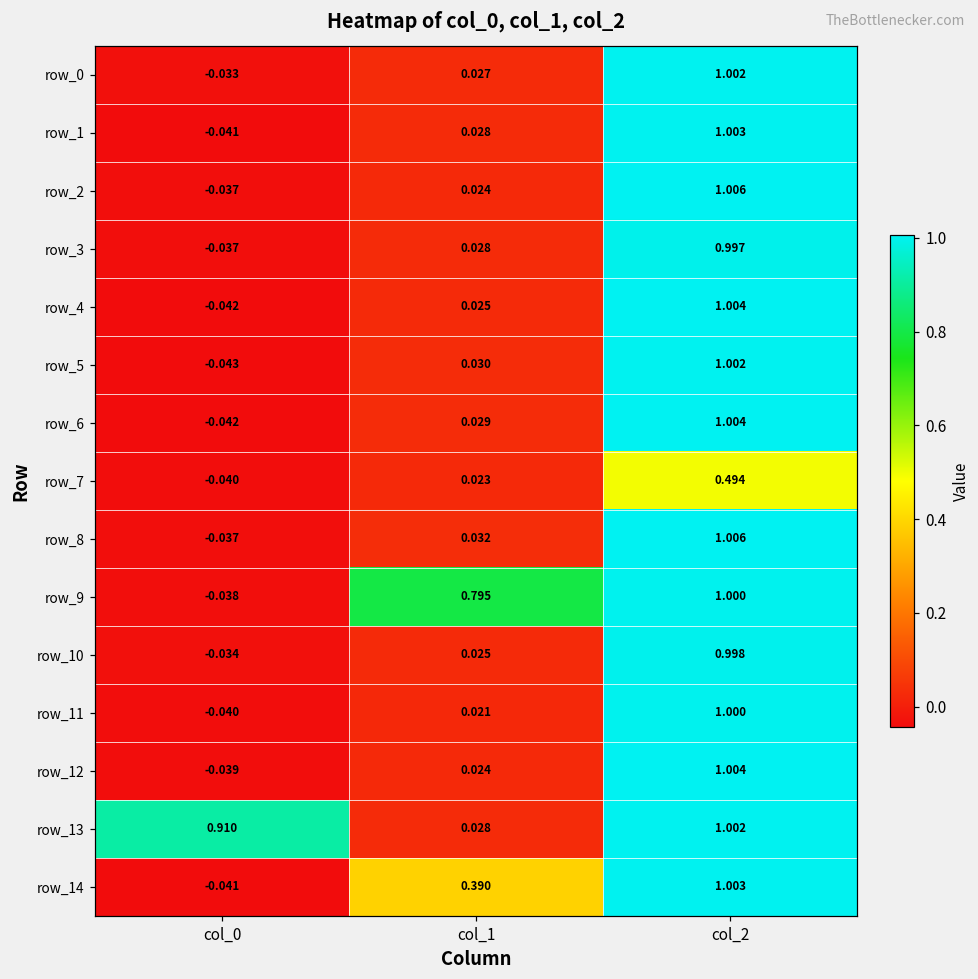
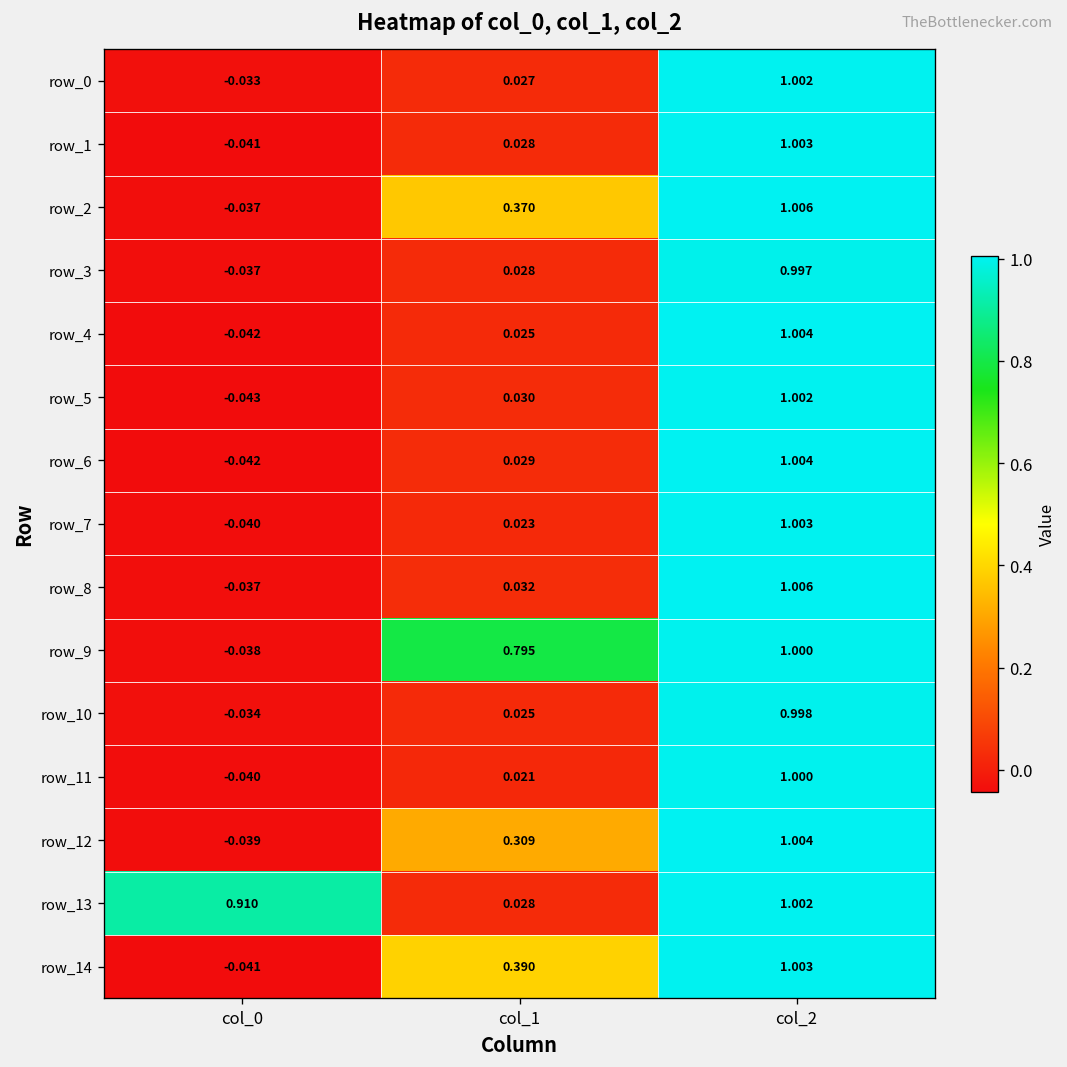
  {
    "row_0": {
      "col_0": -0.033,
      "col_1": 0.027,
      "col_2": 1.002
    },
    "row_1": {
      "col_0": -0.041,
      "col_1": 0.028,
      "col_2": 1.003
    },
    "row_2": {
      "col_0": -0.037,
-     "col_1": 0.024,
+     "col_1": 0.370,
      "col_2": 1.006
    },
    "row_3": {
      "col_0": -0.037,
      "col_1": 0.028,
      "col_2": 0.997
    },
    "row_4": {
      "col_0": -0.042,
      "col_1": 0.025,
      "col_2": 1.004
    },
    "row_5": {
      "col_0": -0.043,
      "col_1": 0.030,
      "col_2": 1.002
    },
    "row_6": {
      "col_0": -0.042,
      "col_1": 0.029,
      "col_2": 1.004
    },
    "row_7": {
      "col_0": -0.040,
      "col_1": 0.023,
-     "col_2": 0.494
+     "col_2": 1.003
    },
    "row_8": {
      "col_0": -0.037,
      "col_1": 0.032,
      "col_2": 1.006
    },
    "row_9": {
      "col_0": -0.038,
      "col_1": 0.795,
      "col_2": 1.000
    },
    "row_10": {
      "col_0": -0.034,
      "col_1": 0.025,
      "col_2": 0.998
    },
    "row_11": {
      "col_0": -0.040,
      "col_1": 0.021,
      "col_2": 1.000
    },
    "row_12": {
      "col_0": -0.039,
-     "col_1": 0.024,
+     "col_1": 0.309,
      "col_2": 1.004
    },
    "row_13": {
      "col_0": 0.910,
      "col_1": 0.028,
      "col_2": 1.002
    },
    "row_14": {
      "col_0": -0.041,
      "col_1": 0.390,
      "col_2": 1.003
    }
  }
